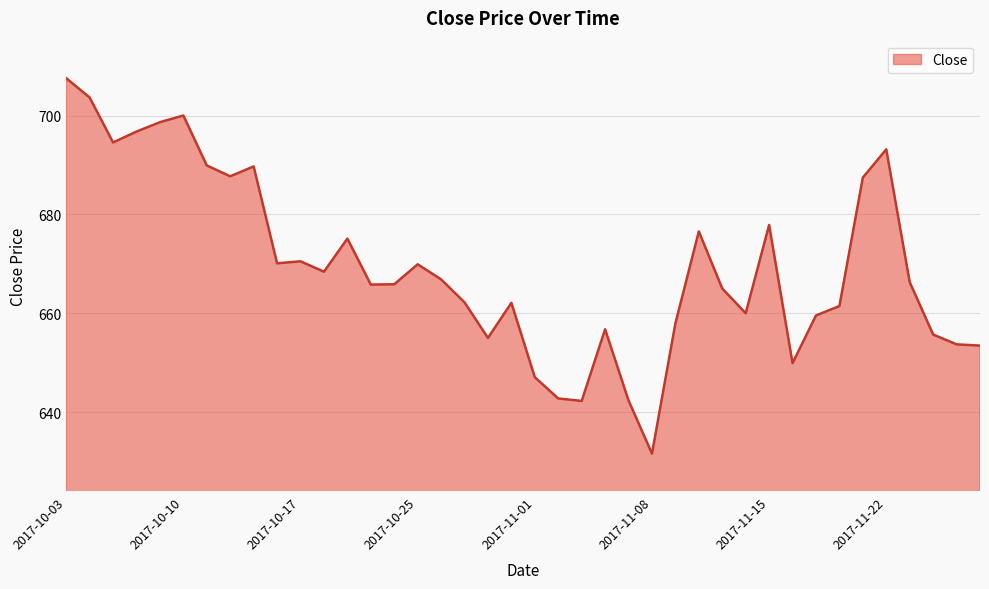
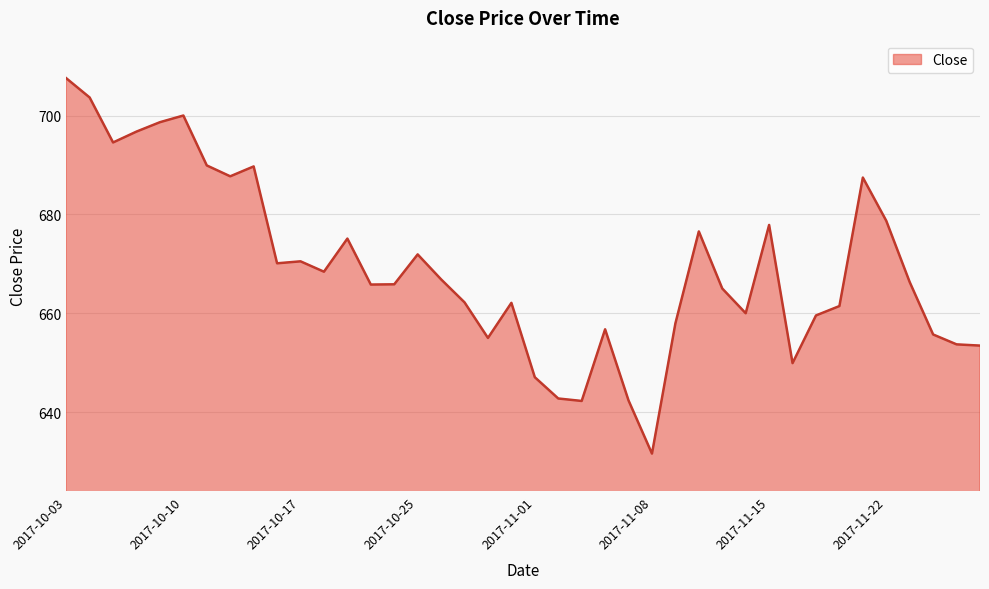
  {
    "2017-10-03": 708,
    "2017-10-10": 700,
    "2017-10-17": 671,
-   "2017-10-25": 670,
+   "2017-10-25": 672,
    "2017-11-01": 647,
    "2017-11-08": 632,
    "2017-11-15": 678,
-   "2017-11-22": 693
+   "2017-11-22": 679
  }
